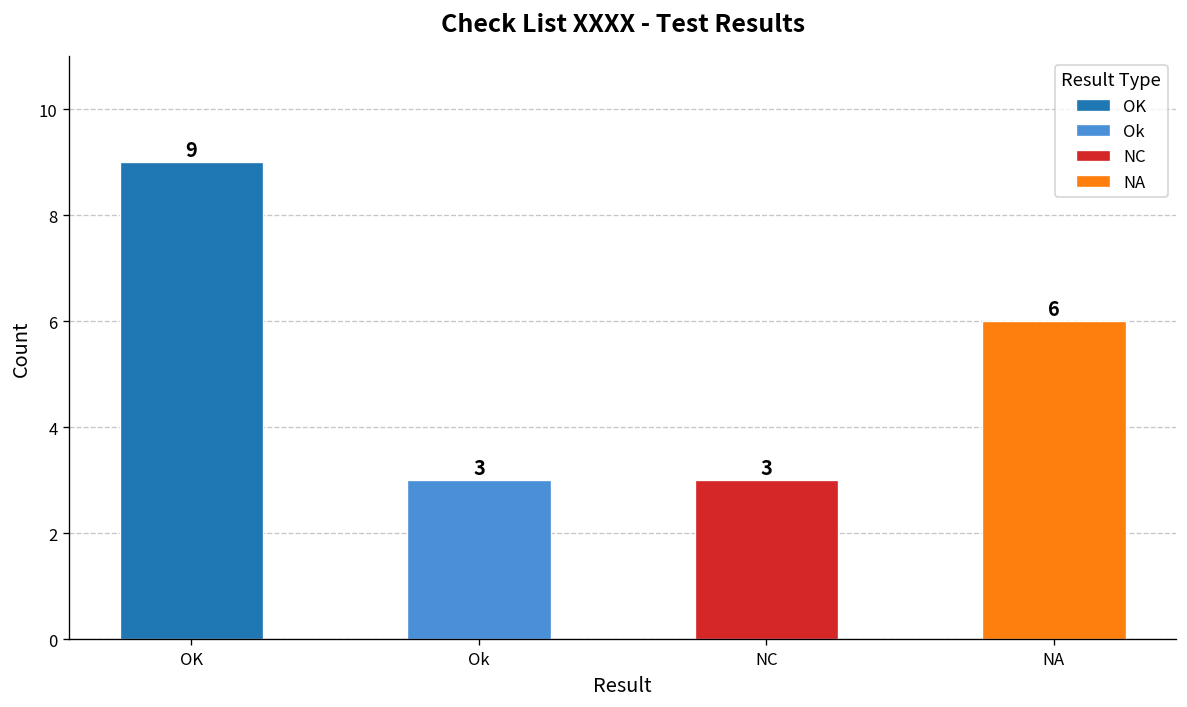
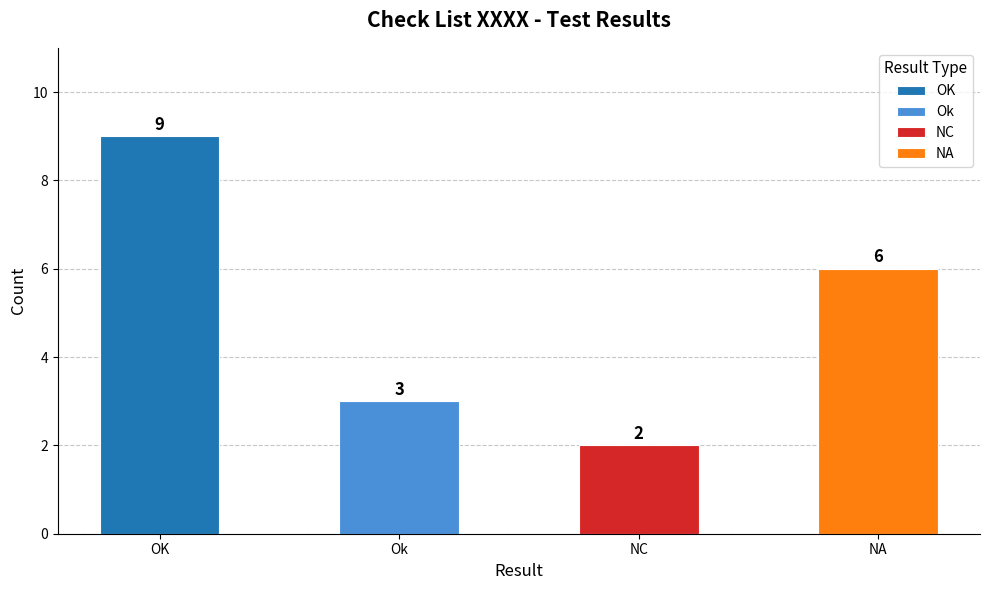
  {
    "OK": 9,
    "Ok": 3,
-   "NC": 3,
+   "NC": 2,
    "NA": 6
  }
